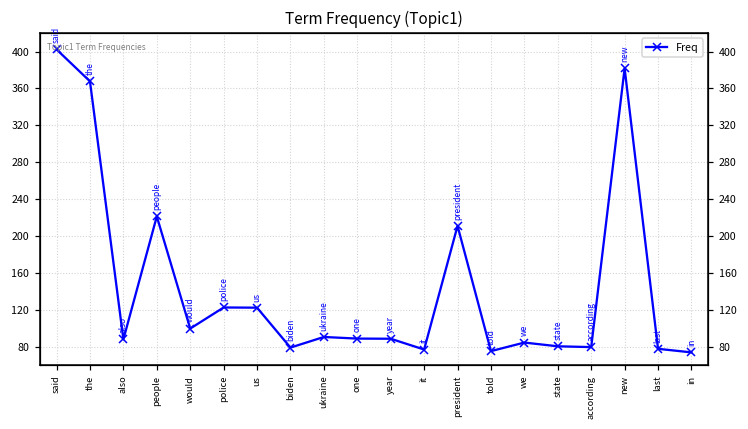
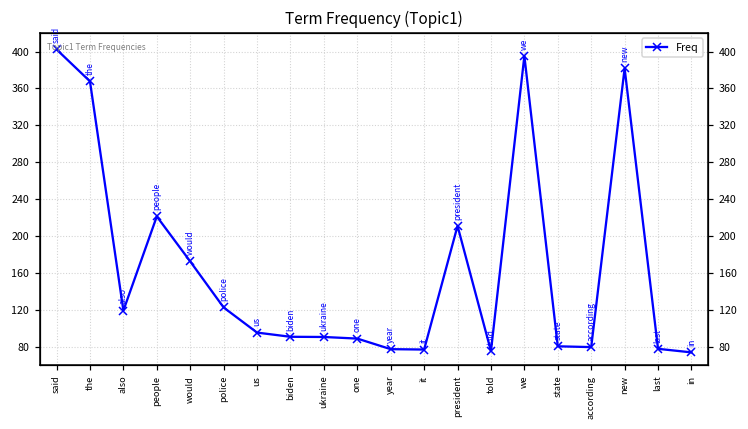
  {
    "said": 400,
    "the": 370,
-   "also": 90,
+   "also": 120,
    "people": 220,
-   "would": 100,
+   "would": 170,
    "police": 120,
-   "us": 120,
-   "biden": 80,
+   "us": 100,
+   "biden": 90,
    "ukraine": 90,
    "one": 90,
-   "year": 90,
+   "year": 80,
    "it": 80,
    "president": 210,
    "told": 80,
-   "we": 80,
+   "we": 400,
    "state": 80,
    "according": 80,
    "new": 380,
    "last": 80,
    "in": 70
  }
